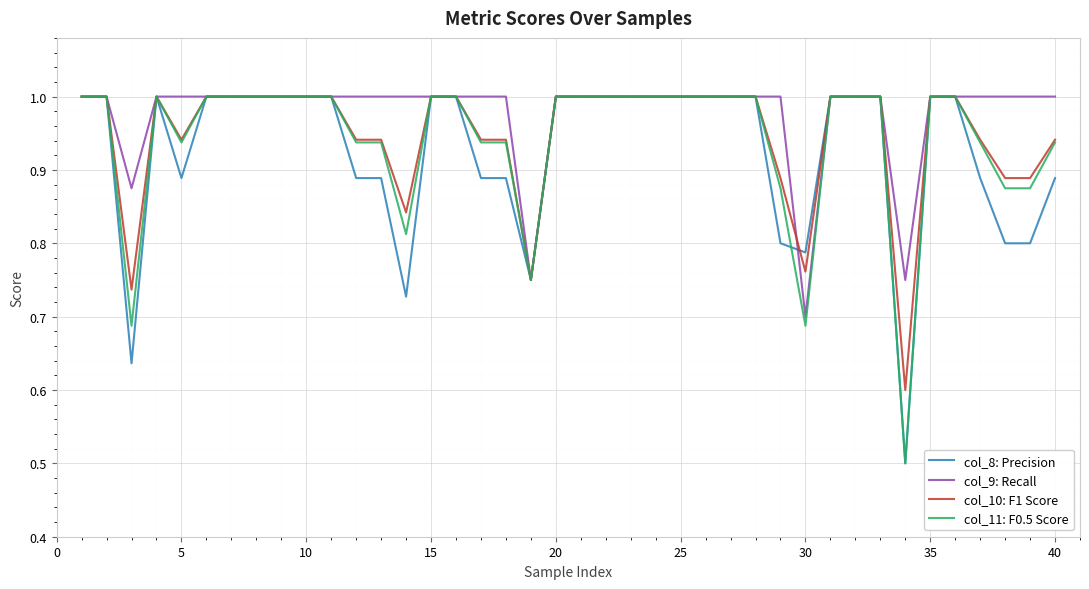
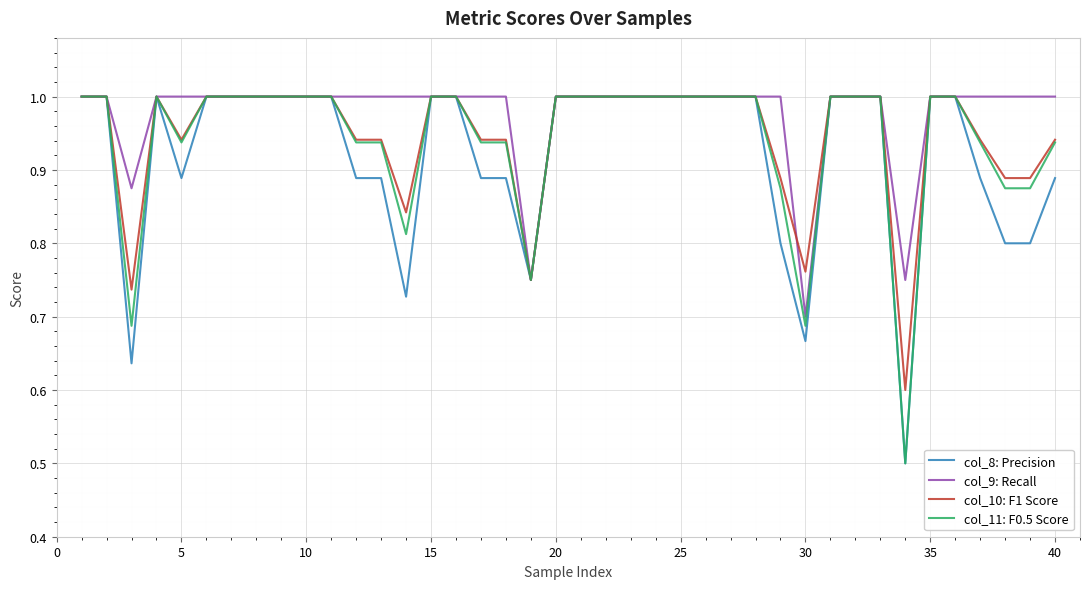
  {
    "col_8: Precision": {
      "5": 0.89,
-     "30": 0.79,
+     "30": 0.67,
      "40": 0.89
    },
    "col_9: Recall": {
      "5": 1.00,
      "30": 0.70,
      "40": 1.00
    },
    "col_10: F1 Score": {
      "5": 0.94,
      "30": 0.76,
      "40": 0.94
    },
    "col_11: F0.5 Score": {
      "5": 0.94,
      "30": 0.69,
      "40": 0.94
    }
  }
